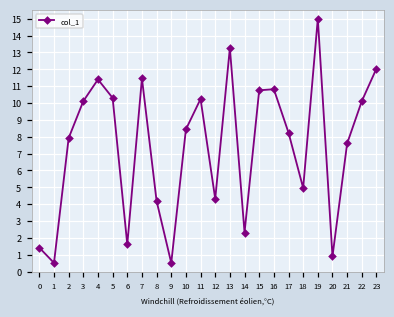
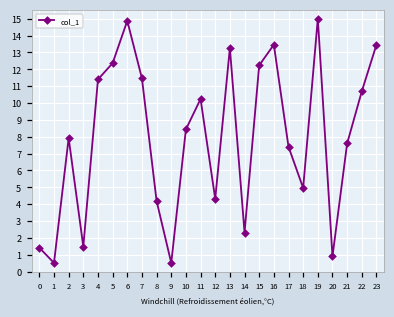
  {
    "0": 1.4,
    "1": 0.5,
    "2": 7.9,
-   "3": 10.1,
+   "3": 1.5,
    "4": 11.4,
-   "5": 10.3,
-   "6": 1.6,
+   "5": 12.4,
+   "6": 14.9,
    "7": 11.5,
    "8": 4.2,
    "9": 0.5,
    "10": 8.4,
    "11": 10.2,
    "12": 4.3,
    "13": 13.3,
    "14": 2.3,
-   "15": 10.8,
-   "16": 10.8,
-   "17": 8.2,
+   "15": 12.2,
+   "16": 13.5,
+   "17": 7.4,
    "18": 5.0,
    "19": 15.0,
    "20": 0.9,
    "21": 7.6,
-   "22": 10.1,
-   "23": 12.0
+   "22": 10.7,
+   "23": 13.5
  }
